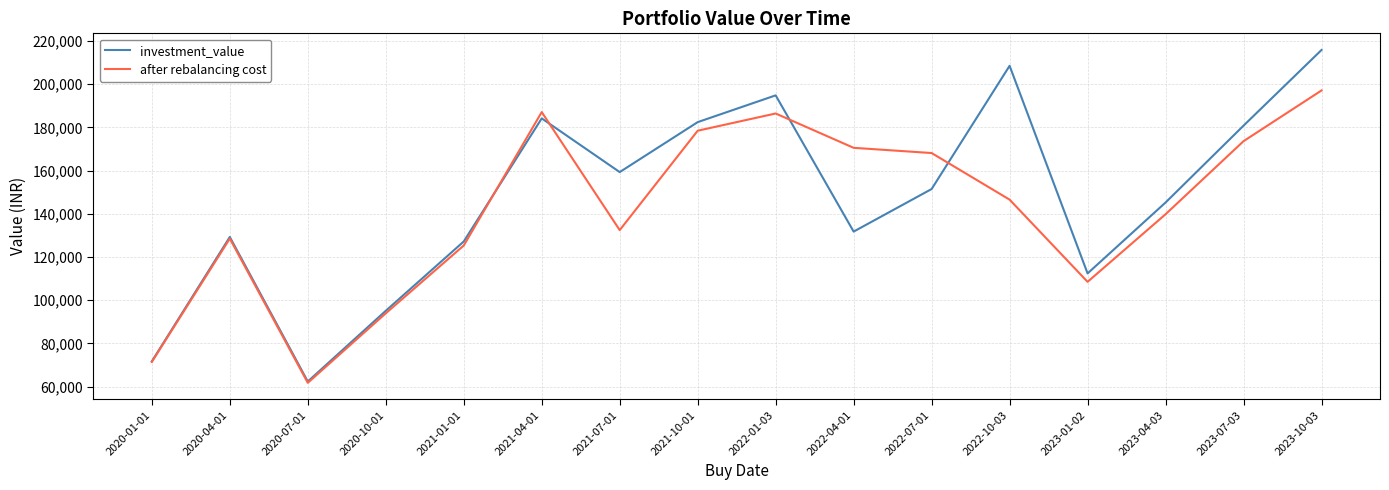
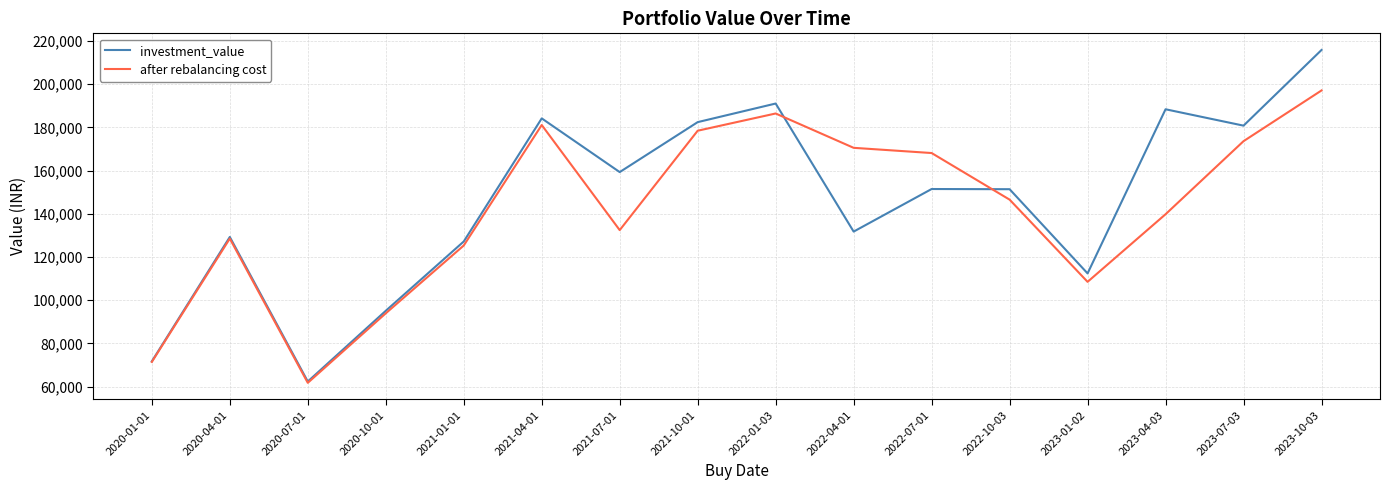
  {
    "investment_value": {
      "2021-01-01": "127,000",
      "2021-04-01": "184,000",
      "2021-07-01": "159,000",
      "2021-10-01": "182,000",
-     "2022-01-03": "195,000",
+     "2022-01-03": "191,000",
      "2022-04-01": "132,000",
      "2022-07-01": "151,000",
-     "2022-10-03": "208,000",
+     "2022-10-03": "151,000",
      "2023-01-02": "112,000",
-     "2023-04-03": "145,000",
+     "2023-04-03": "188,000",
      "2023-07-03": "181,000",
      "2023-10-03": "216,000"
    },
    "after rebalancing cost": {
      "2021-01-01": "125,000",
-     "2021-04-01": "187,000",
+     "2021-04-01": "181,000",
      "2021-07-01": "132,000",
      "2021-10-01": "178,000",
      "2022-01-03": "186,000",
      "2022-04-01": "171,000",
      "2022-07-01": "168,000",
      "2022-10-03": "147,000",
      "2023-01-02": "108,000",
      "2023-04-03": "140,000",
      "2023-07-03": "174,000",
      "2023-10-03": "197,000"
    }
  }
